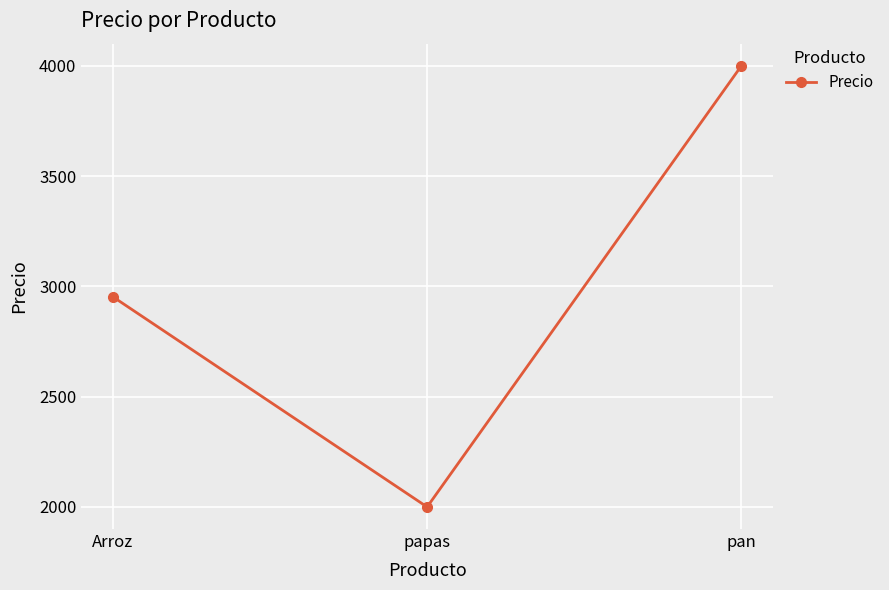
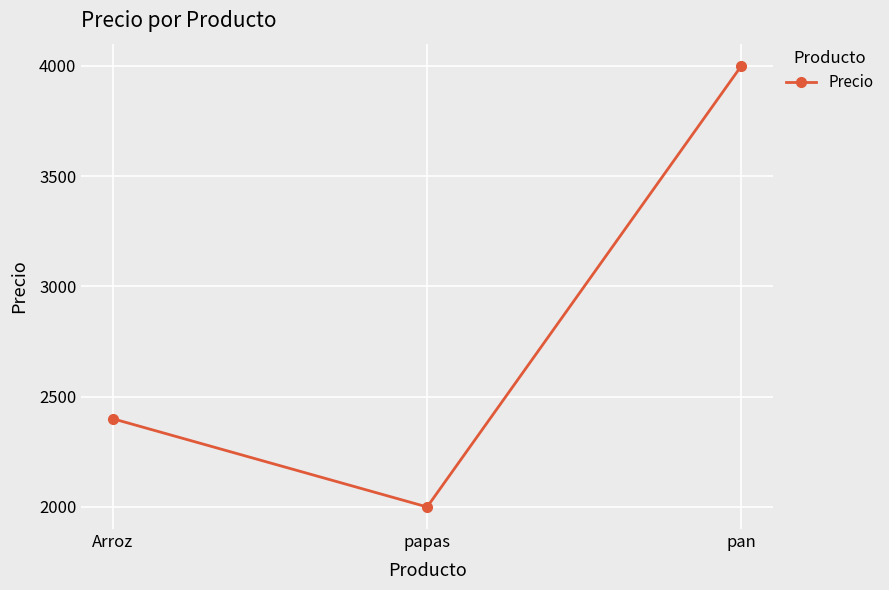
  {
-   "Arroz": 2950,
+   "Arroz": 2400,
    "papas": 2000,
    "pan": 4000
  }
